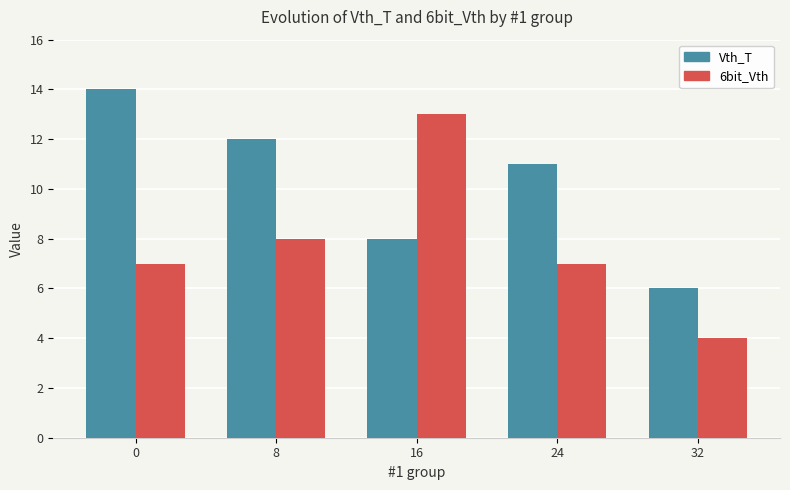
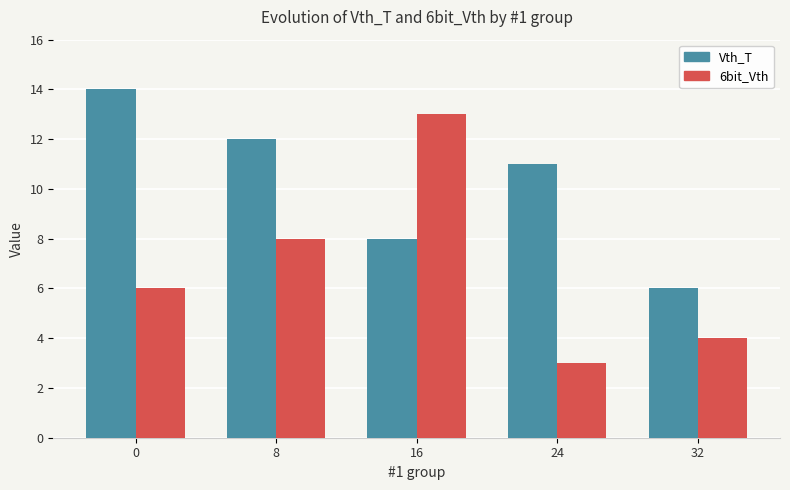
  {
    "Vth_T": {
      "0": 14,
      "8": 12,
      "16": 8,
      "24": 11,
      "32": 6
    },
    "6bit_Vth": {
-     "0": 7,
+     "0": 6,
      "8": 8,
      "16": 13,
-     "24": 7,
+     "24": 3,
      "32": 4
    }
  }
